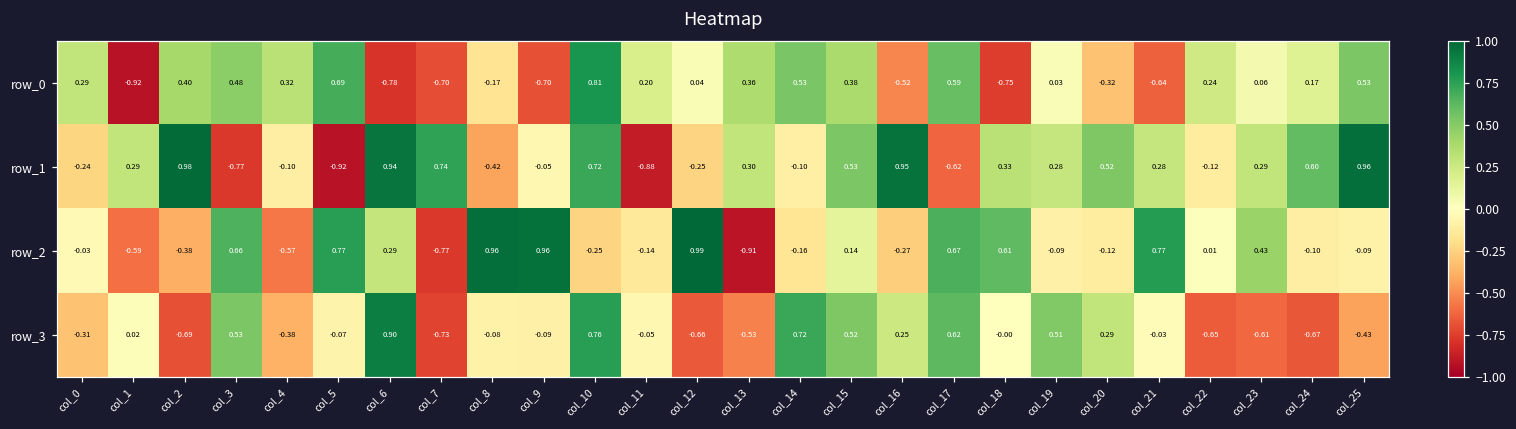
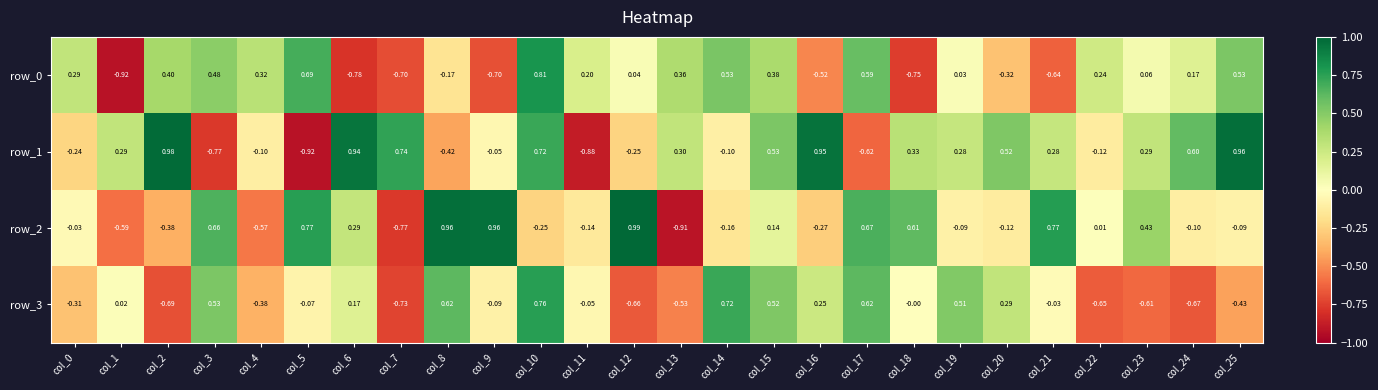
  {
    "row_0": {
      "col_0": 0.29,
      "col_1": -0.92,
      "col_2": 0.40,
      "col_3": 0.48,
      "col_4": 0.32,
      "col_5": 0.69,
      "col_6": -0.78,
      "col_7": -0.70,
      "col_8": -0.17,
      "col_9": -0.70,
      "col_10": 0.81,
      "col_11": 0.20,
      "col_12": 0.04,
      "col_13": 0.36,
      "col_14": 0.53,
      "col_15": 0.38,
      "col_16": -0.52,
      "col_17": 0.59,
      "col_18": -0.75,
      "col_19": 0.03,
      "col_20": -0.32,
      "col_21": -0.64,
      "col_22": 0.24,
      "col_23": 0.06,
      "col_24": 0.17,
      "col_25": 0.53
    },
    "row_1": {
      "col_0": -0.24,
      "col_1": 0.29,
      "col_2": 0.98,
      "col_3": -0.77,
      "col_4": -0.10,
      "col_5": -0.92,
      "col_6": 0.94,
      "col_7": 0.74,
      "col_8": -0.42,
      "col_9": -0.05,
      "col_10": 0.72,
      "col_11": -0.88,
      "col_12": -0.25,
      "col_13": 0.30,
      "col_14": -0.10,
      "col_15": 0.53,
      "col_16": 0.95,
      "col_17": -0.62,
      "col_18": 0.33,
      "col_19": 0.28,
      "col_20": 0.52,
      "col_21": 0.28,
      "col_22": -0.12,
      "col_23": 0.29,
      "col_24": 0.60,
      "col_25": 0.96
    },
    "row_2": {
      "col_0": -0.03,
      "col_1": -0.59,
      "col_2": -0.38,
      "col_3": 0.66,
      "col_4": -0.57,
      "col_5": 0.77,
      "col_6": 0.29,
      "col_7": -0.77,
      "col_8": 0.96,
      "col_9": 0.96,
      "col_10": -0.25,
      "col_11": -0.14,
      "col_12": 0.99,
      "col_13": -0.91,
      "col_14": -0.16,
      "col_15": 0.14,
      "col_16": -0.27,
      "col_17": 0.67,
      "col_18": 0.61,
      "col_19": -0.09,
      "col_20": -0.12,
      "col_21": 0.77,
      "col_22": 0.01,
      "col_23": 0.43,
      "col_24": -0.10,
      "col_25": -0.09
    },
    "row_3": {
      "col_0": -0.31,
      "col_1": 0.02,
      "col_2": -0.69,
      "col_3": 0.53,
      "col_4": -0.38,
      "col_5": -0.07,
-     "col_6": 0.90,
+     "col_6": 0.17,
      "col_7": -0.73,
-     "col_8": -0.08,
+     "col_8": 0.62,
      "col_9": -0.09,
      "col_10": 0.76,
      "col_11": -0.05,
      "col_12": -0.66,
      "col_13": -0.53,
      "col_14": 0.72,
      "col_15": 0.52,
      "col_16": 0.25,
      "col_17": 0.62,
      "col_18": -0.00,
      "col_19": 0.51,
      "col_20": 0.29,
      "col_21": -0.03,
      "col_22": -0.65,
      "col_23": -0.61,
      "col_24": -0.67,
      "col_25": -0.43
    }
  }
